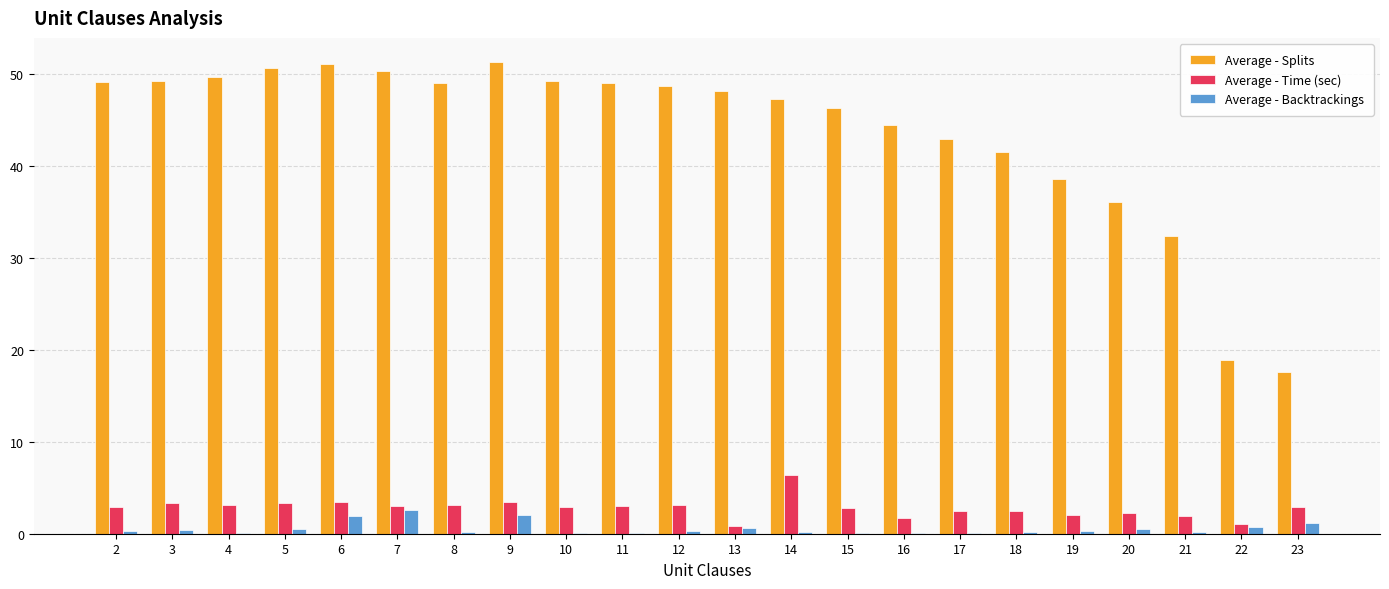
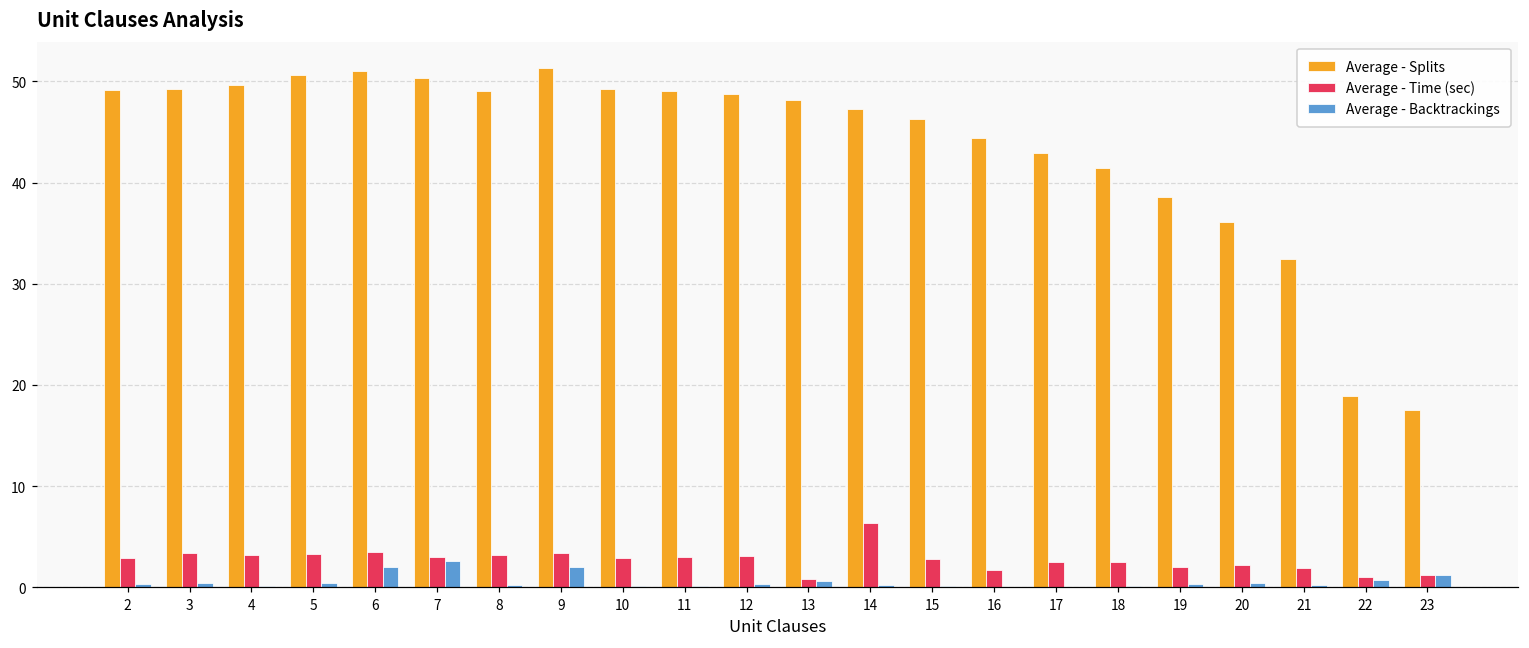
  {
    "Average - Splits": {
      "2": 49,
      "3": 49,
      "4": 50,
      "5": 51,
      "6": 51,
      "7": 50,
      "8": 49,
      "9": 51,
      "10": 49,
      "11": 49,
      "12": 49,
      "13": 48,
      "14": 47,
      "15": 46,
      "16": 44,
      "17": 43,
      "18": 41,
      "19": 39,
      "20": 36,
      "21": 32,
      "22": 19,
      "23": 18
    },
    "Average - Time (sec)": {
      "2": 3,
      "3": 3,
      "4": 3,
      "5": 3,
      "6": 3,
      "7": 3,
      "8": 3,
      "9": 3,
      "10": 3,
      "11": 3,
      "12": 3,
      "13": 1,
      "14": 6,
      "15": 3,
      "16": 2,
      "17": 3,
      "18": 2,
      "19": 2,
      "20": 2,
      "21": 2,
      "22": 1,
-     "23": 3
+     "23": 1
    },
    "Average - Backtrackings": {
      "2": 0,
      "3": 0,
      "5": 0,
      "6": 2,
      "7": 3,
      "9": 2,
      "12": 0,
      "13": 1,
      "19": 0,
      "20": 0,
      "22": 1,
      "23": 1
    }
  }
